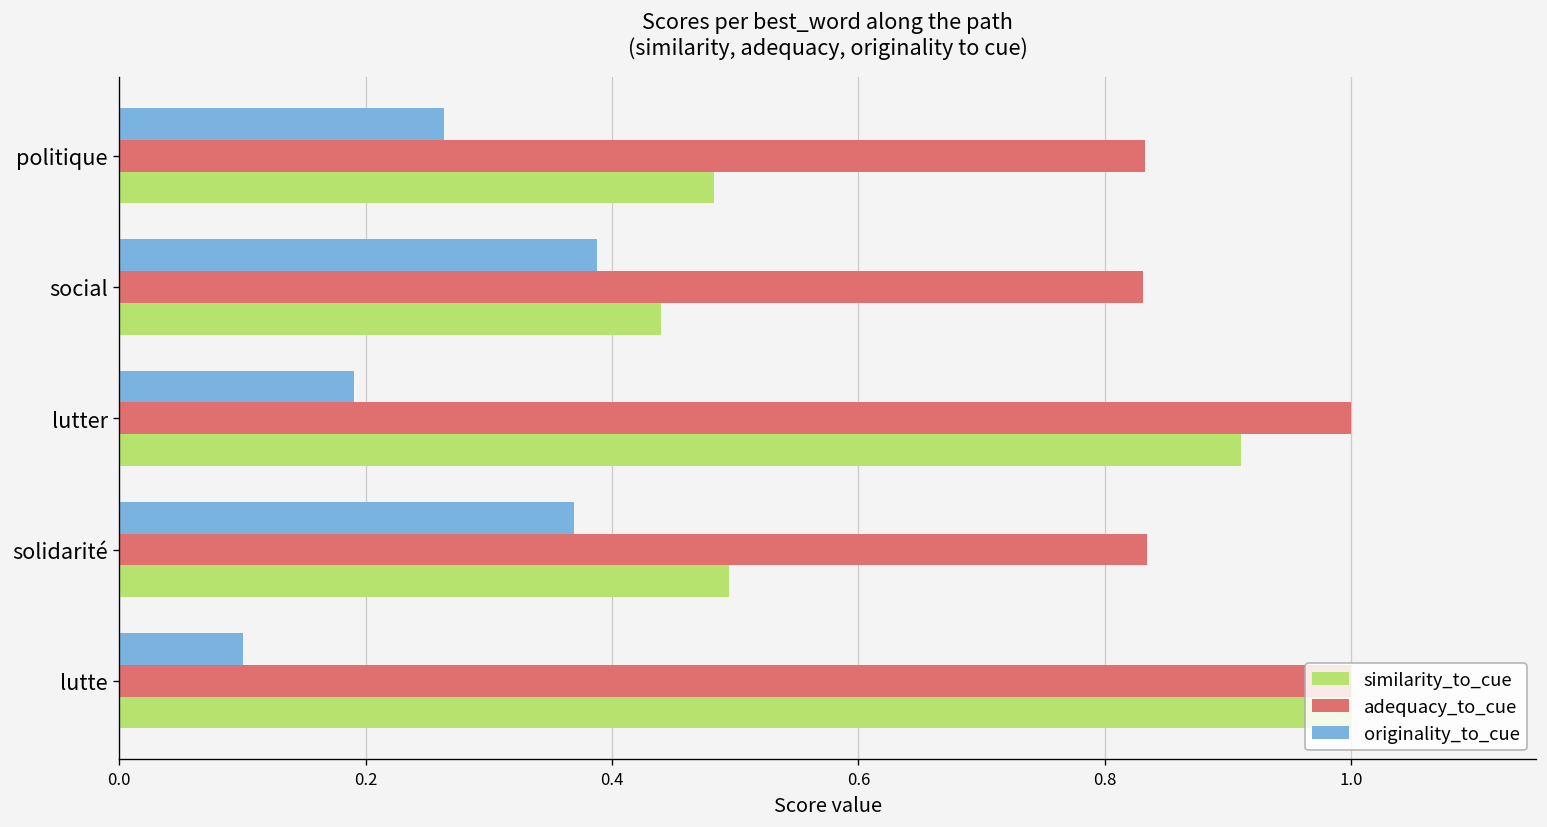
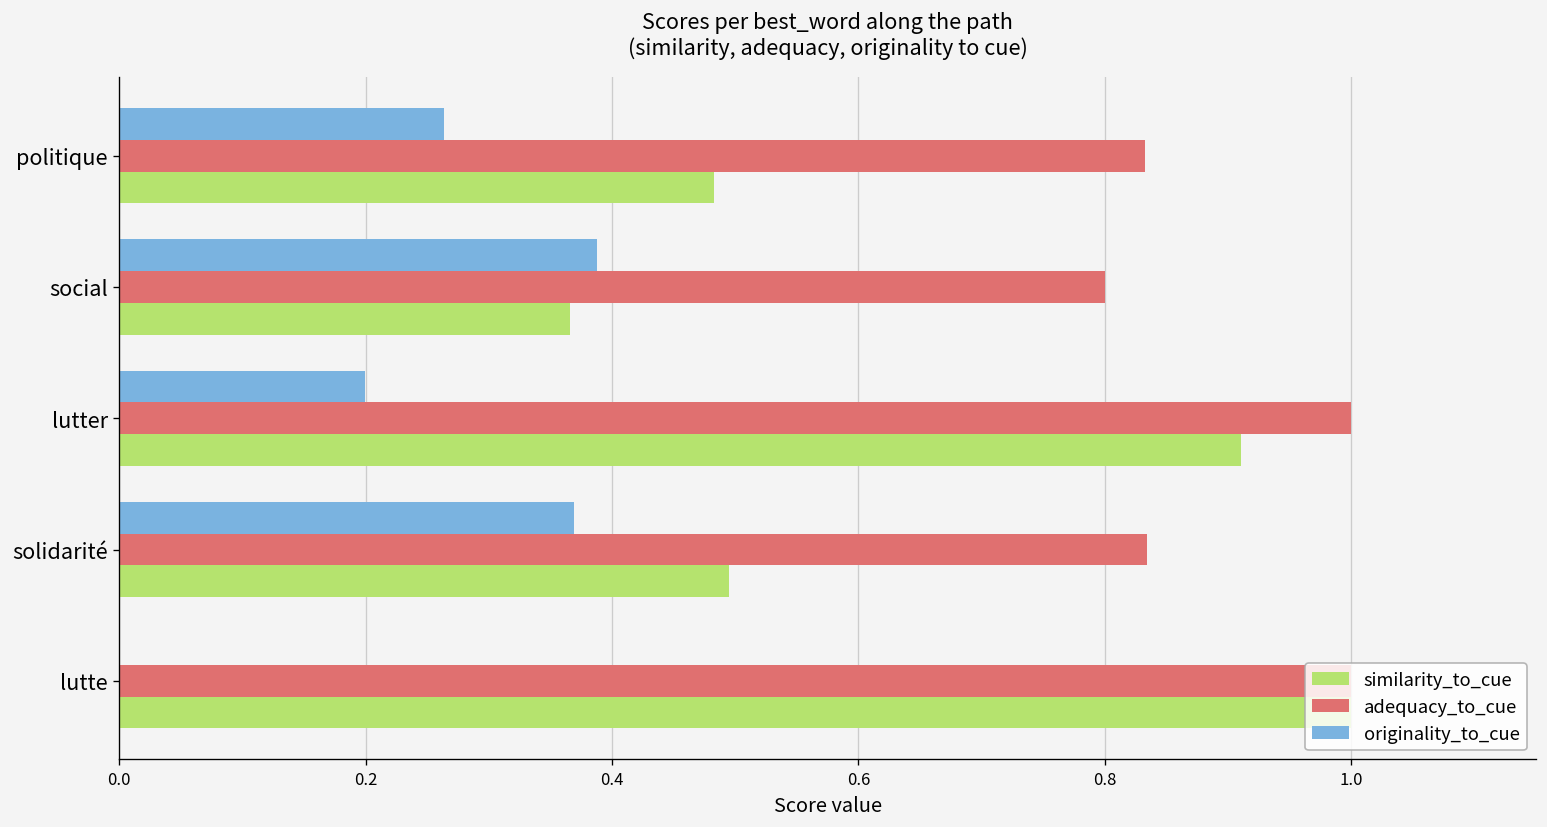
  {
    "similarity_to_cue": {
      "politique": 0.483,
-     "social": 0.439,
+     "social": 0.366,
      "lutter": 0.910,
      "solidarité": 0.495
    },
    "adequacy_to_cue": {
      "politique": 0.833,
-     "social": 0.831,
+     "social": 0.800,
      "lutter": 1.000,
      "solidarité": 0.834
    },
    "originality_to_cue": {
      "politique": 0.263,
      "social": 0.388,
-     "lutter": 0.191,
+     "lutter": 0.199,
      "solidarité": 0.369,
-     "lutte": 0.1
+     "lutte": 0.0
    }
  }
